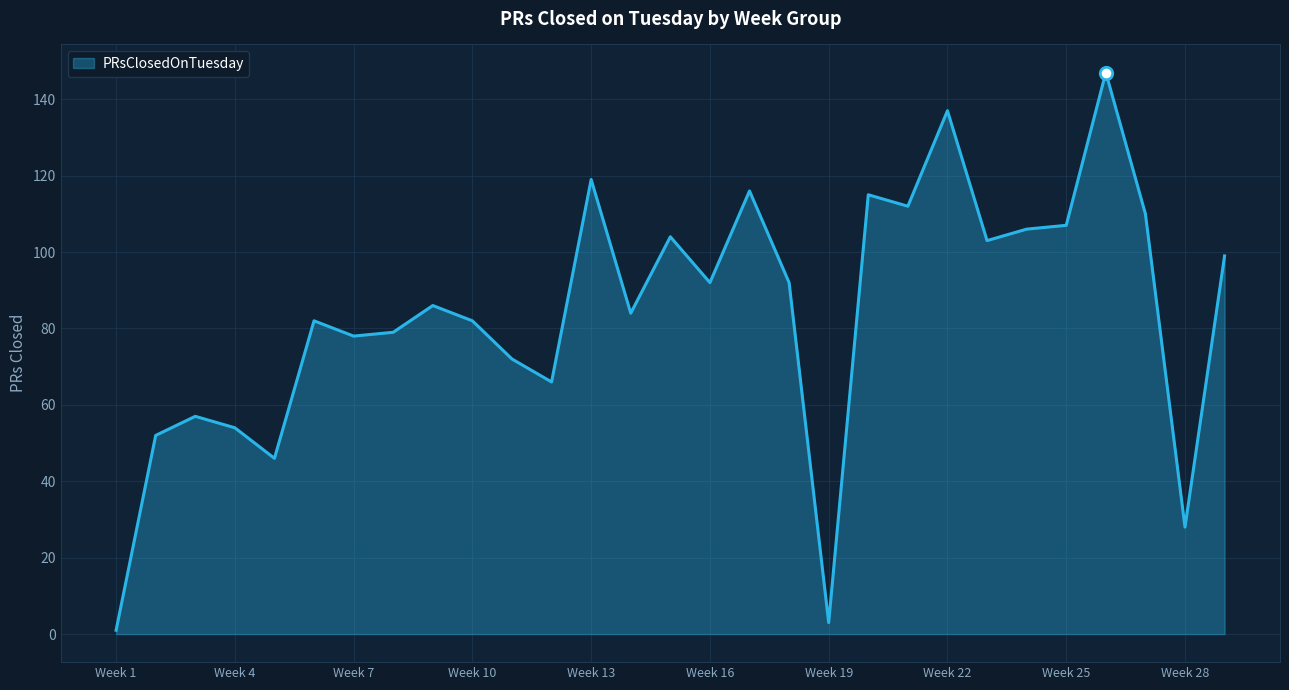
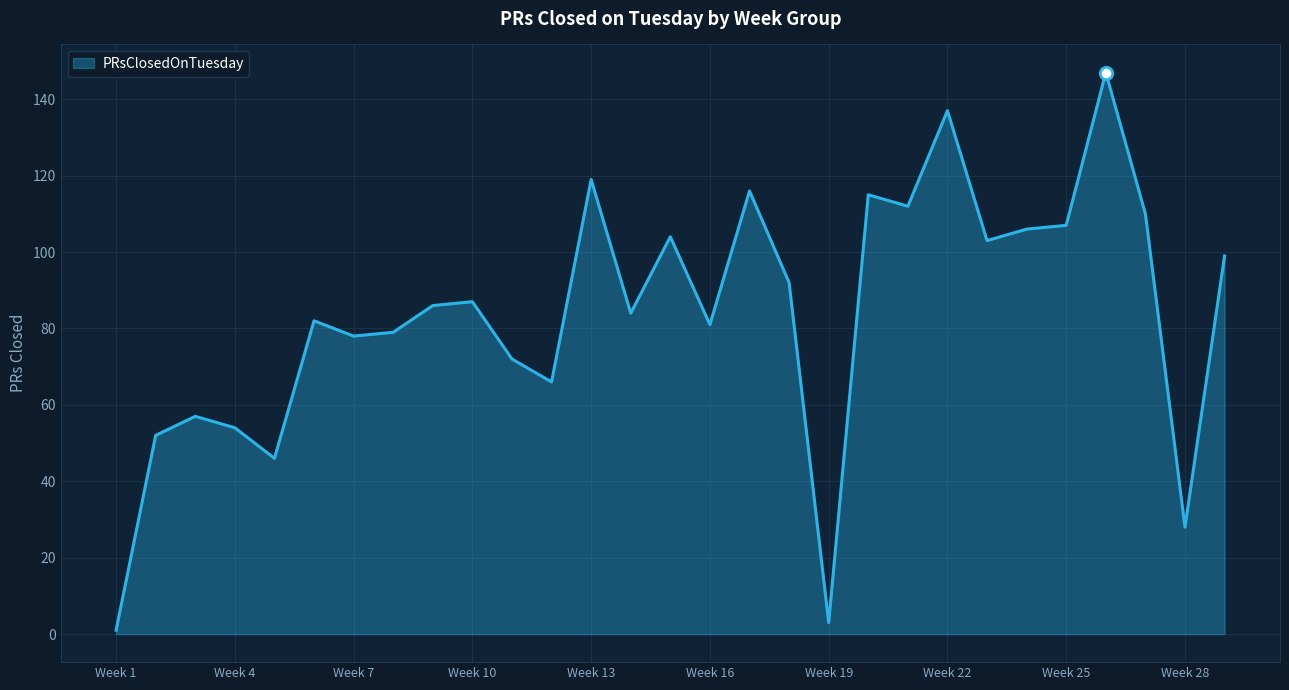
  {
    "PRsClosedOnTuesday": {
      "Week 1": 1,
      "Week 4": 54,
      "Week 7": 78,
-     "Week 10": 82,
+     "Week 10": 87,
      "Week 13": 119,
-     "Week 16": 92,
+     "Week 16": 81,
      "Week 19": 3,
      "Week 22": 137,
      "Week 25": 107,
      "Week 28": 28
    }
  }
